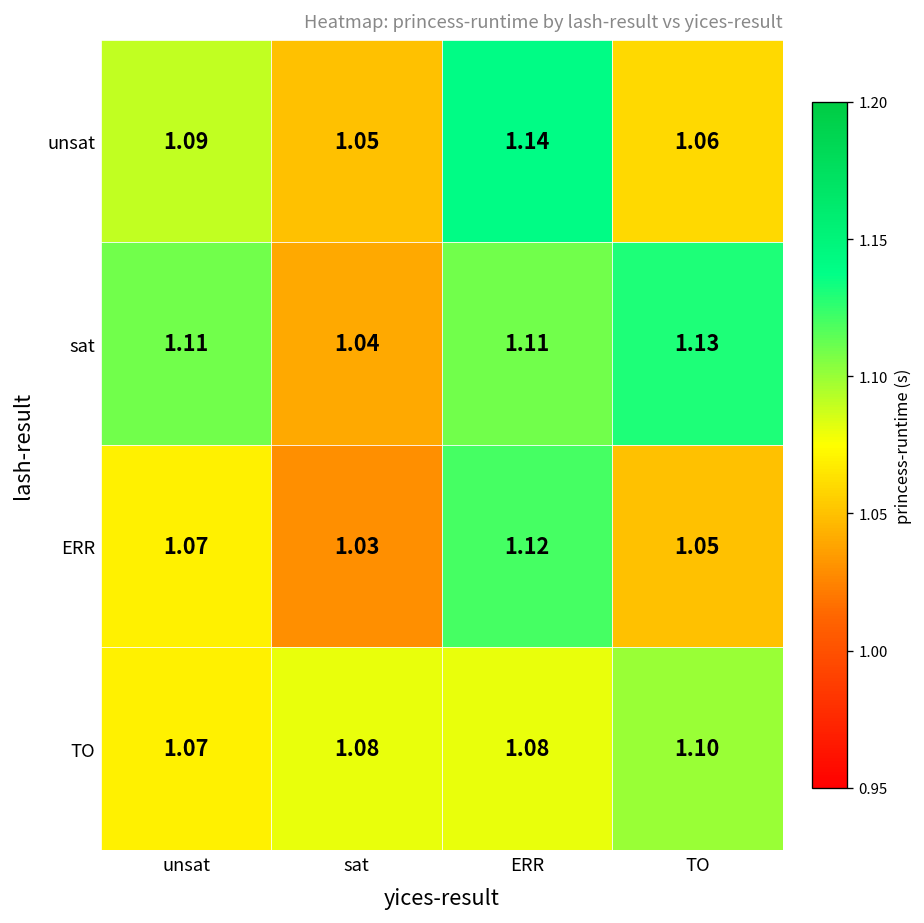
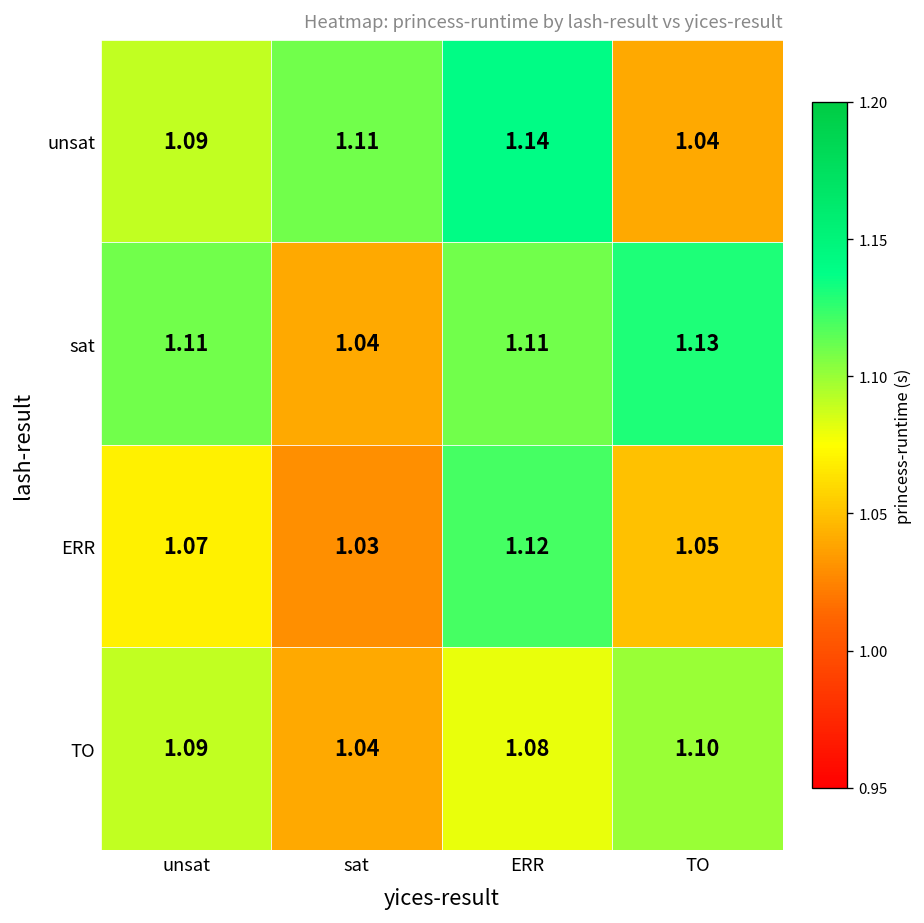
  {
    "unsat": {
      "unsat": 1.09,
-     "sat": 1.05,
+     "sat": 1.11,
      "ERR": 1.14,
-     "TO": 1.06
+     "TO": 1.04
    },
    "sat": {
      "unsat": 1.11,
      "sat": 1.04,
      "ERR": 1.11,
      "TO": 1.13
    },
    "ERR": {
      "unsat": 1.07,
      "sat": 1.03,
      "ERR": 1.12,
      "TO": 1.05
    },
    "TO": {
-     "unsat": 1.07,
-     "sat": 1.08,
+     "unsat": 1.09,
+     "sat": 1.04,
      "ERR": 1.08,
      "TO": 1.10
    }
  }
